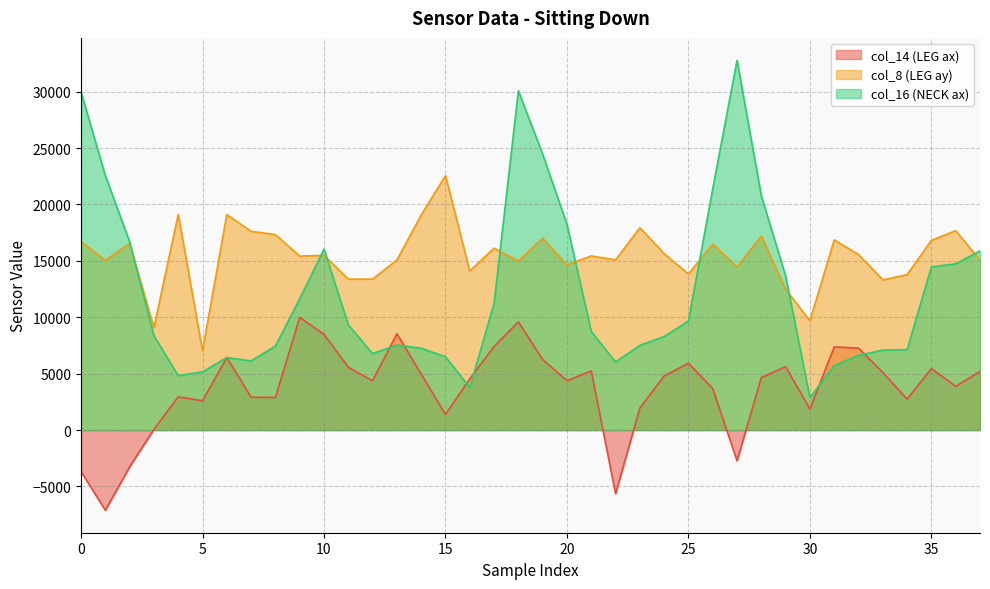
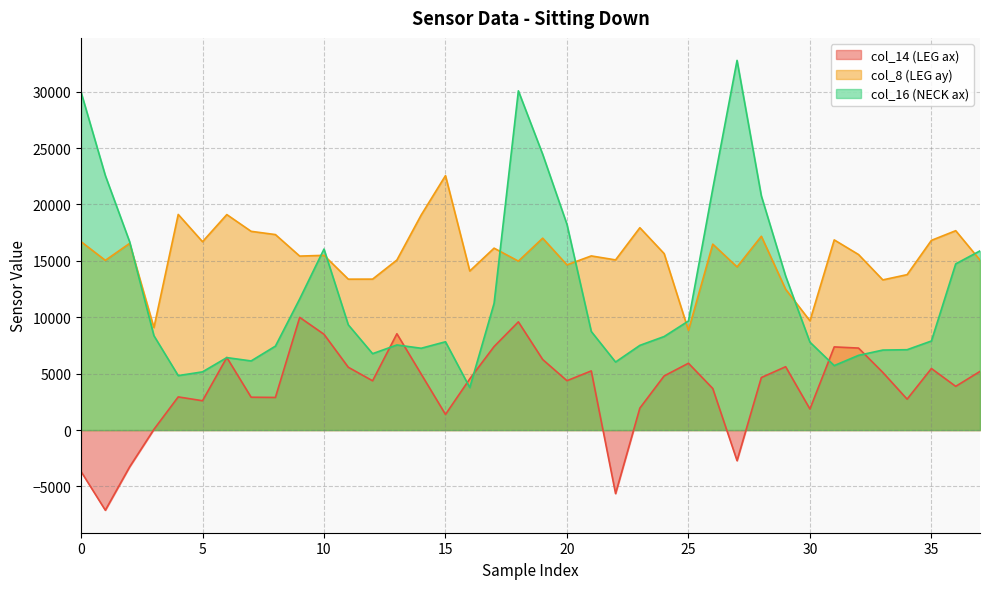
  {
    "col_8 (LEG ay)": {
      "0": 16700,
-     "5": 7000,
+     "5": 16700,
      "10": 15500,
      "15": 22600,
      "20": 14600,
-     "25": 13800,
+     "25": 8800,
      "30": 9700,
      "35": 16800
    },
    "col_16 (NECK ax)": {
      "0": 30000,
      "5": 5200,
      "10": 16000,
-     "15": 6500,
+     "15": 7800,
      "20": 18200,
      "25": 9700,
-     "30": 2900,
-     "35": 14500
+     "30": 7800,
+     "35": 7900
    }
  }
